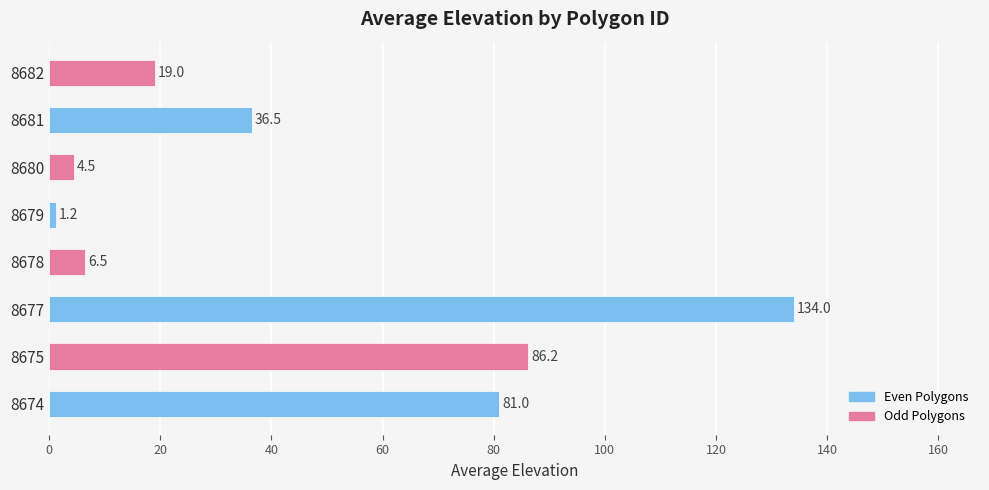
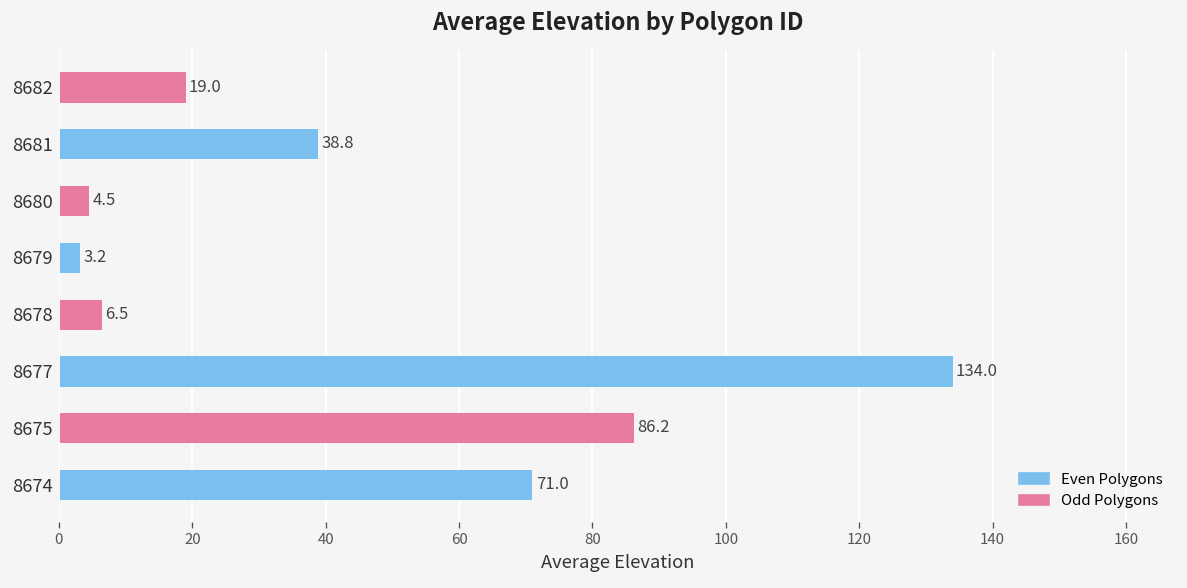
  {
    "8682": 19.0,
-   "8681": 36.5,
+   "8681": 38.8,
    "8680": 4.5,
-   "8679": 1.2,
+   "8679": 3.2,
    "8678": 6.5,
    "8677": 134.0,
    "8675": 86.2,
-   "8674": 81.0
+   "8674": 71.0
  }
